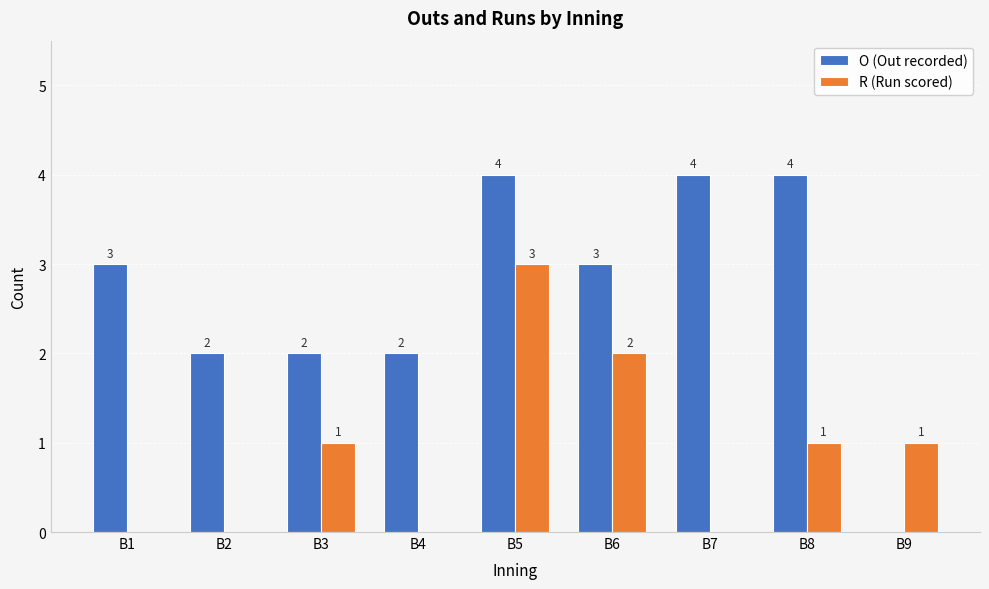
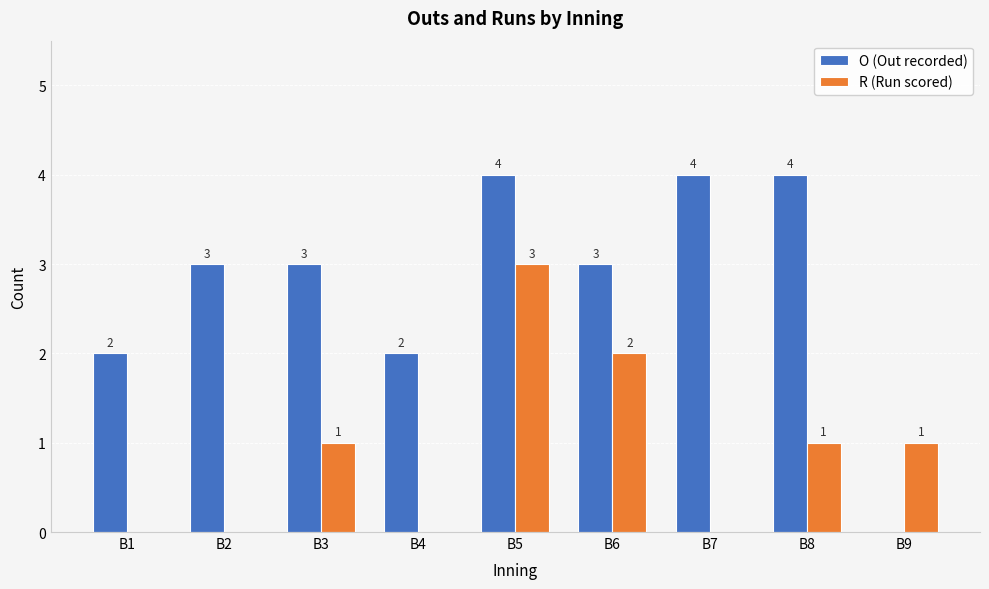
  {
    "O (Out recorded)": {
-     "B1": 3,
-     "B2": 2,
-     "B3": 2,
+     "B1": 2,
+     "B2": 3,
+     "B3": 3,
      "B4": 2,
      "B5": 4,
      "B6": 3,
      "B7": 4,
      "B8": 4
    },
    "R (Run scored)": {
      "B3": 1,
      "B5": 3,
      "B6": 2,
      "B8": 1,
      "B9": 1
    }
  }
